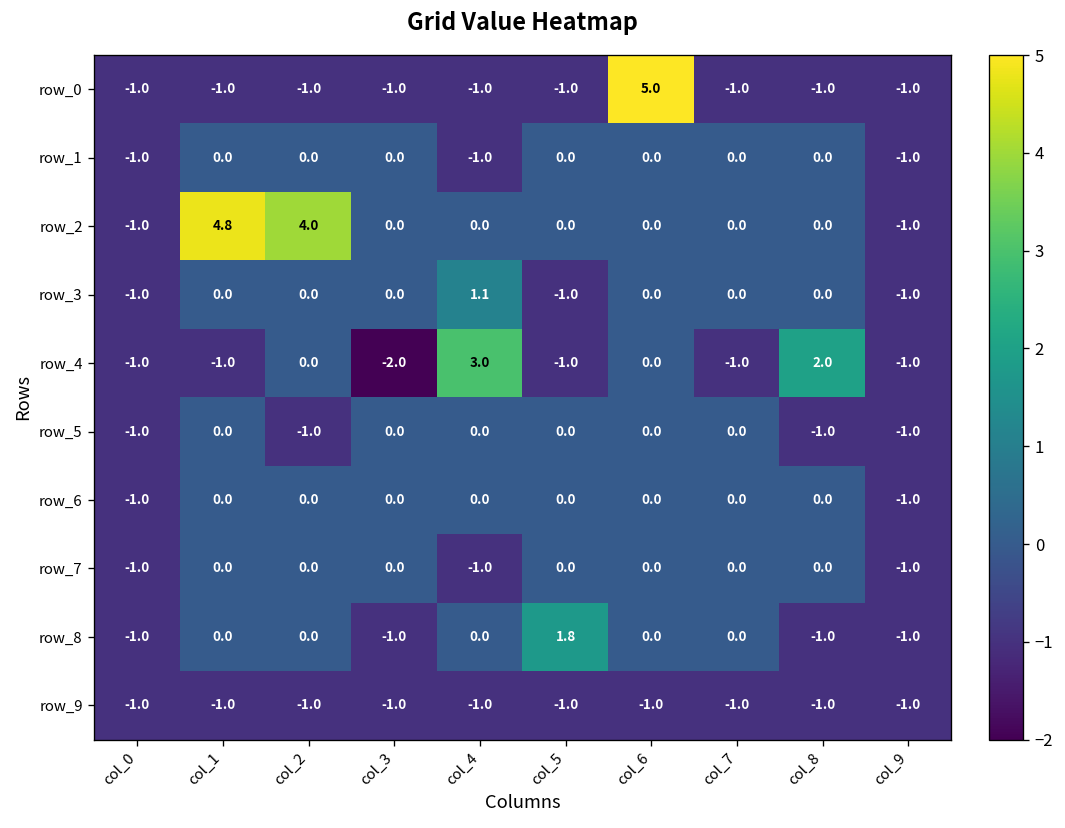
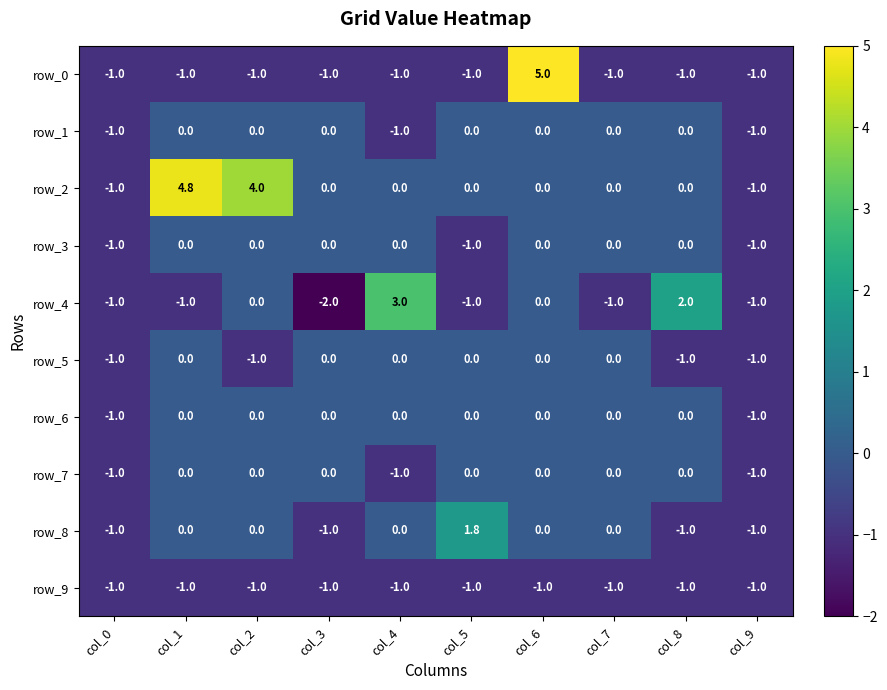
  {
    "row_0": {
      "col_0": -1.0,
      "col_1": -1.0,
      "col_2": -1.0,
      "col_3": -1.0,
      "col_4": -1.0,
      "col_5": -1.0,
      "col_6": 5.0,
      "col_7": -1.0,
      "col_8": -1.0,
      "col_9": -1.0
    },
    "row_1": {
      "col_0": -1.0,
      "col_1": 0.0,
      "col_2": 0.0,
      "col_3": 0.0,
      "col_4": -1.0,
      "col_5": 0.0,
      "col_6": 0.0,
      "col_7": 0.0,
      "col_8": 0.0,
      "col_9": -1.0
    },
    "row_2": {
      "col_0": -1.0,
      "col_1": 4.8,
      "col_2": 4.0,
      "col_3": 0.0,
      "col_4": 0.0,
      "col_5": 0.0,
      "col_6": 0.0,
      "col_7": 0.0,
      "col_8": 0.0,
      "col_9": -1.0
    },
    "row_3": {
      "col_0": -1.0,
      "col_1": 0.0,
      "col_2": 0.0,
      "col_3": 0.0,
-     "col_4": 1.1,
+     "col_4": 0.0,
      "col_5": -1.0,
      "col_6": 0.0,
      "col_7": 0.0,
      "col_8": 0.0,
      "col_9": -1.0
    },
    "row_4": {
      "col_0": -1.0,
      "col_1": -1.0,
      "col_2": 0.0,
      "col_3": -2.0,
      "col_4": 3.0,
      "col_5": -1.0,
      "col_6": 0.0,
      "col_7": -1.0,
      "col_8": 2.0,
      "col_9": -1.0
    },
    "row_5": {
      "col_0": -1.0,
      "col_1": 0.0,
      "col_2": -1.0,
      "col_3": 0.0,
      "col_4": 0.0,
      "col_5": 0.0,
      "col_6": 0.0,
      "col_7": 0.0,
      "col_8": -1.0,
      "col_9": -1.0
    },
    "row_6": {
      "col_0": -1.0,
      "col_1": 0.0,
      "col_2": 0.0,
      "col_3": 0.0,
      "col_4": 0.0,
      "col_5": 0.0,
      "col_6": 0.0,
      "col_7": 0.0,
      "col_8": 0.0,
      "col_9": -1.0
    },
    "row_7": {
      "col_0": -1.0,
      "col_1": 0.0,
      "col_2": 0.0,
      "col_3": 0.0,
      "col_4": -1.0,
      "col_5": 0.0,
      "col_6": 0.0,
      "col_7": 0.0,
      "col_8": 0.0,
      "col_9": -1.0
    },
    "row_8": {
      "col_0": -1.0,
      "col_1": 0.0,
      "col_2": 0.0,
      "col_3": -1.0,
      "col_4": 0.0,
      "col_5": 1.8,
      "col_6": 0.0,
      "col_7": 0.0,
      "col_8": -1.0,
      "col_9": -1.0
    },
    "row_9": {
      "col_0": -1.0,
      "col_1": -1.0,
      "col_2": -1.0,
      "col_3": -1.0,
      "col_4": -1.0,
      "col_5": -1.0,
      "col_6": -1.0,
      "col_7": -1.0,
      "col_8": -1.0,
      "col_9": -1.0
    }
  }
